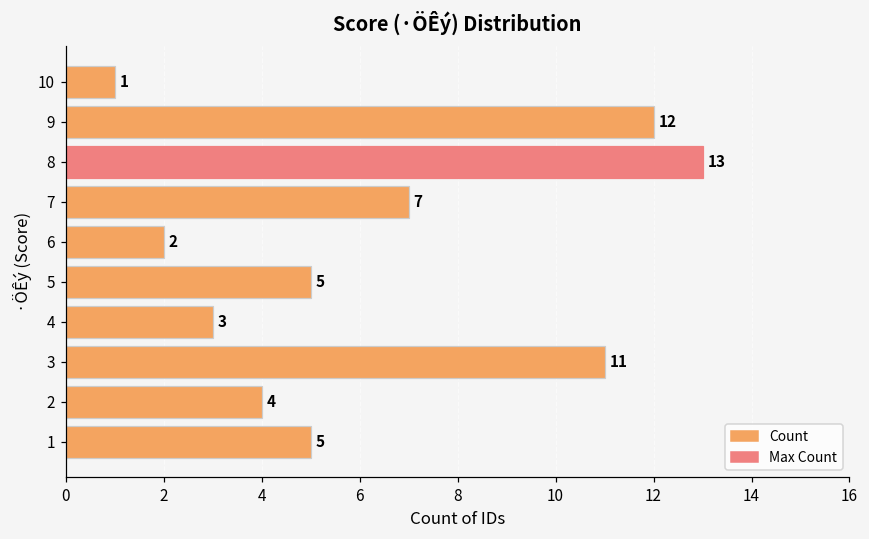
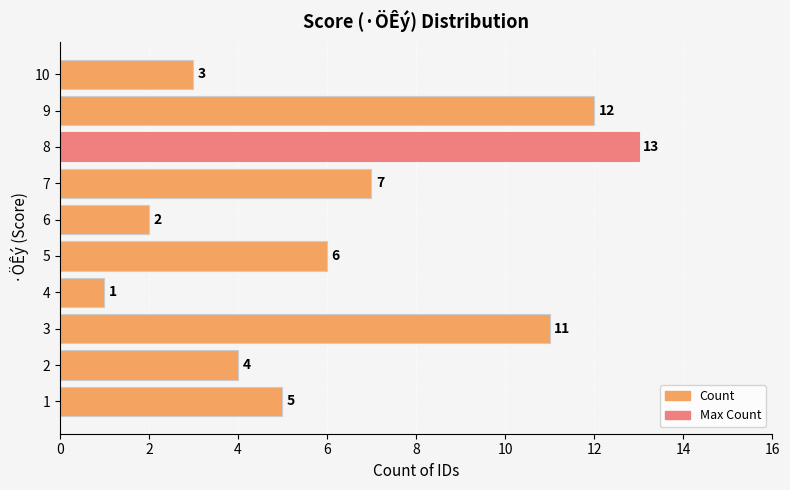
  {
-   "10": 1,
+   "10": 3,
    "9": 12,
    "8": 13,
    "7": 7,
    "6": 2,
-   "5": 5,
-   "4": 3,
+   "5": 6,
+   "4": 1,
    "3": 11,
    "2": 4,
    "1": 5
  }
